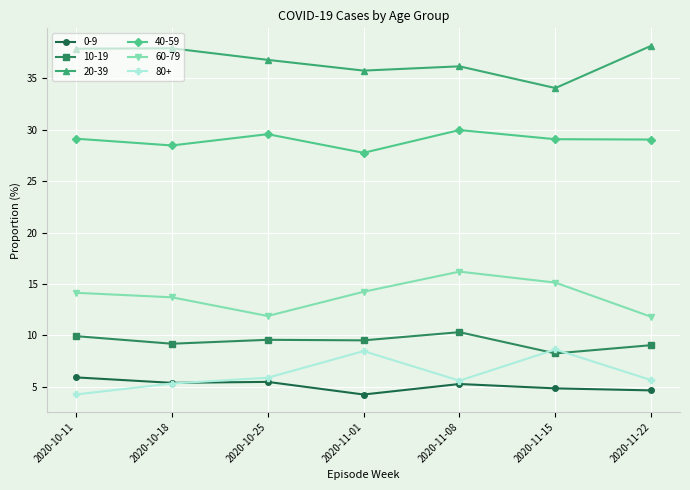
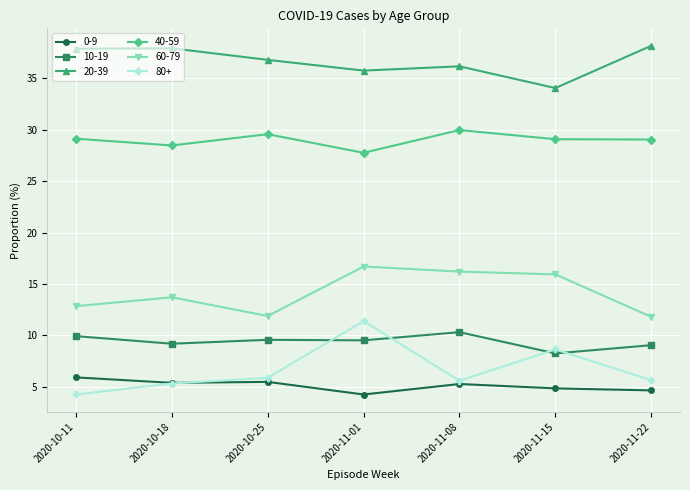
  {
    "60-79": {
-     "2020-10-11": 14.1,
+     "2020-10-11": 12.8,
      "2020-10-18": 13.7,
      "2020-10-25": 11.9,
-     "2020-11-01": 14.2,
+     "2020-11-01": 16.7,
      "2020-11-08": 16.2,
-     "2020-11-15": 15.1,
+     "2020-11-15": 15.9,
      "2020-11-22": 11.8
    },
    "80+": {
      "2020-10-11": 4.3,
      "2020-10-25": 5.9,
-     "2020-11-01": 8.5,
+     "2020-11-01": 11.4,
      "2020-11-08": 5.6,
      "2020-11-15": 8.6,
      "2020-11-22": 5.7
    }
  }
